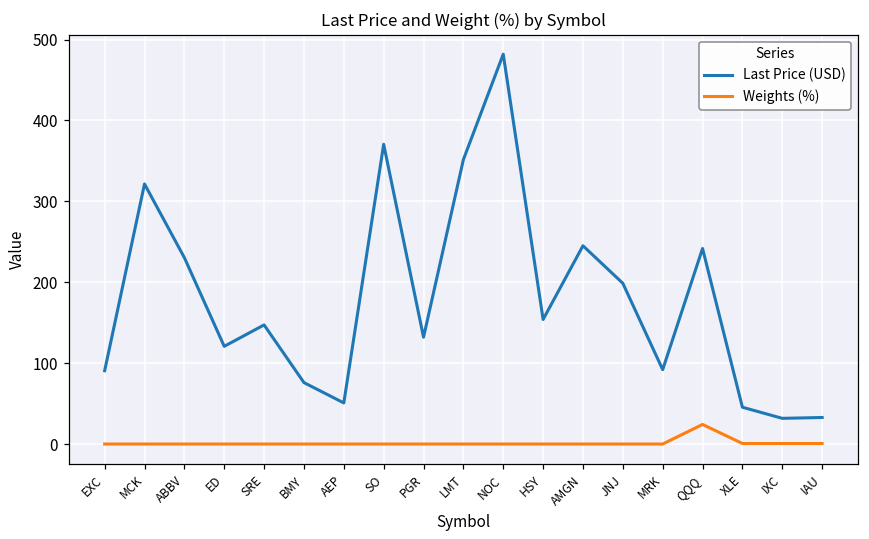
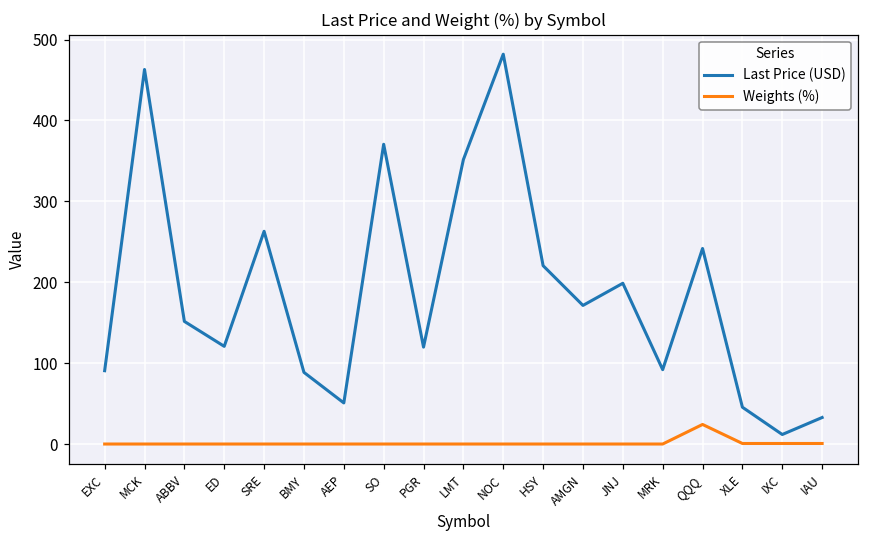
  {
    "Last Price (USD)": {
      "EXC": 90,
-     "MCK": 320,
-     "ABBV": 230,
+     "MCK": 460,
+     "ABBV": 150,
      "ED": 120,
-     "SRE": 150,
-     "BMY": 80,
+     "SRE": 260,
+     "BMY": 90,
      "AEP": 50,
      "SO": 370,
-     "PGR": 130,
+     "PGR": 120,
      "LMT": 350,
      "NOC": 480,
-     "HSY": 150,
-     "AMGN": 250,
+     "HSY": 220,
+     "AMGN": 170,
      "JNJ": 200,
      "MRK": 90,
      "QQQ": 240,
      "XLE": 50,
-     "IXC": 30,
+     "IXC": 10,
      "IAU": 30
    },
    "Weights (%)": {
      "EXC": 0,
      "MCK": 0,
      "ABBV": 0,
      "ED": 0,
      "SRE": 0,
      "BMY": 0,
      "AEP": 0,
      "SO": 0,
      "PGR": 0,
      "LMT": 0,
      "NOC": 0,
      "HSY": 0,
      "AMGN": 0,
      "JNJ": 0,
      "MRK": 0,
      "QQQ": 20,
      "XLE": 0,
      "IXC": 0,
      "IAU": 0
    }
  }
